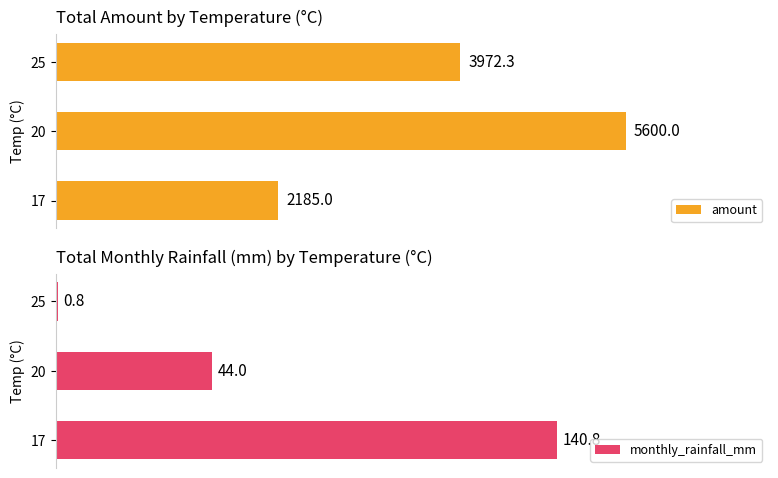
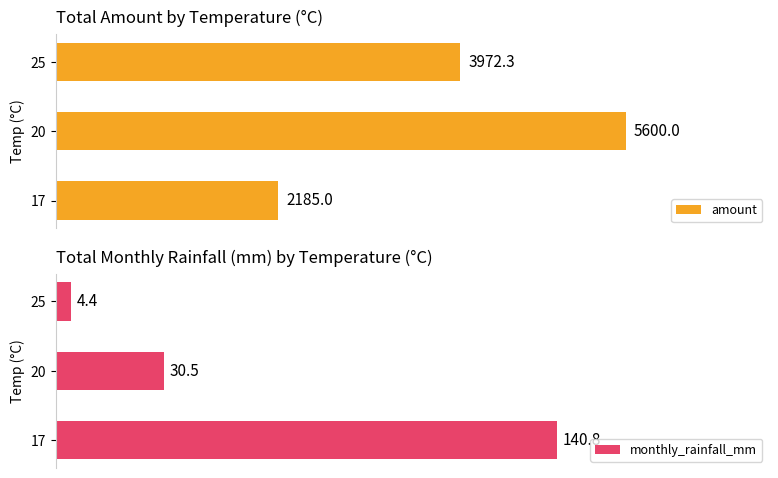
  {
    "Total Amount by Temperature (°C)": {
      "25": 3972.3,
      "20": 5600.0,
      "17": 2185.0
    },
    "Total Monthly Rainfall (mm) by Temperature (°C)": {
-     "25": 0.8,
-     "20": 44.0
+     "25": 4.4,
+     "20": 30.5
    }
  }
